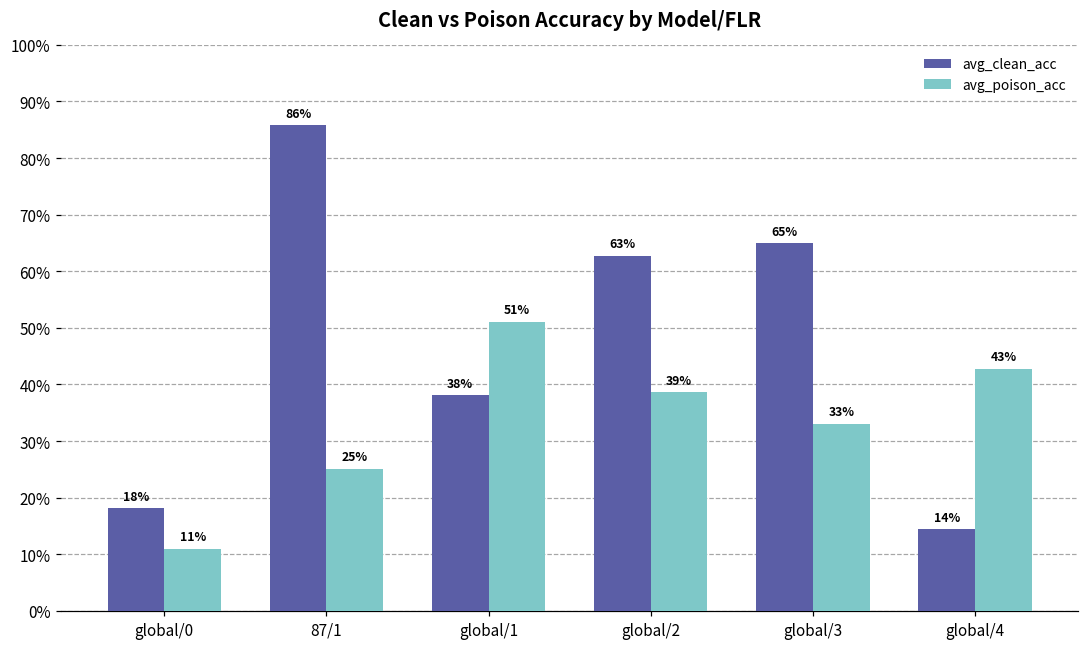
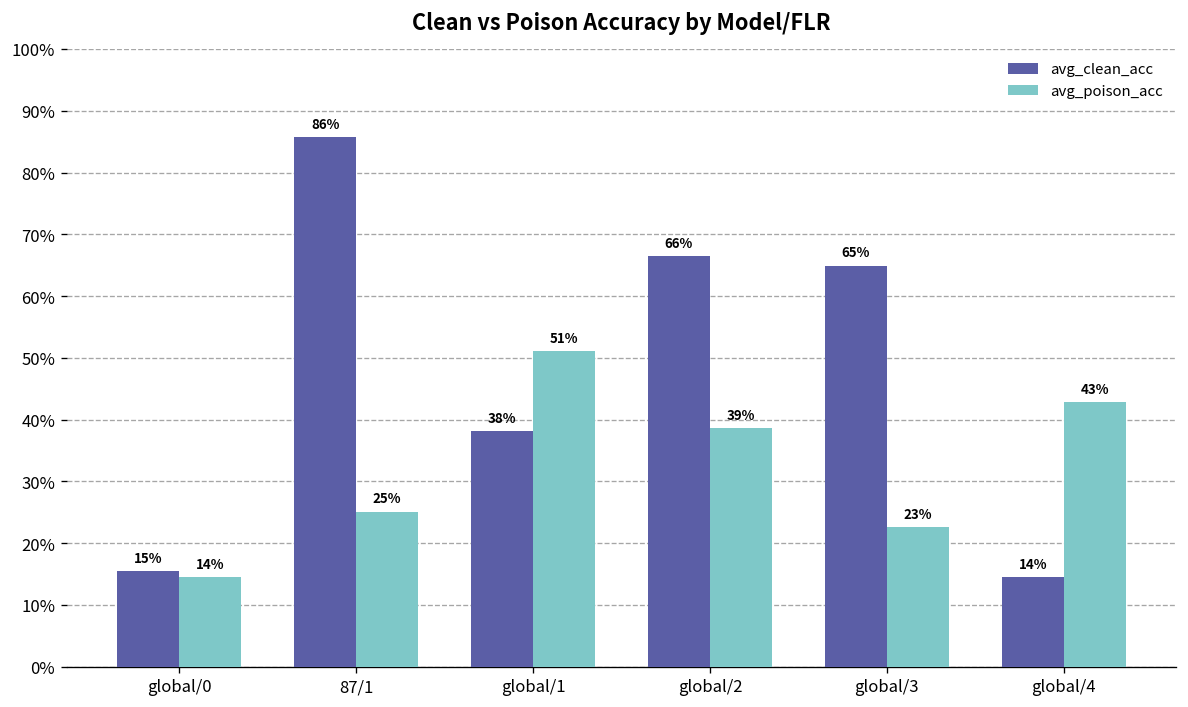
  {
    "avg_clean_acc": {
-     "global/0": "18%",
+     "global/0": "15%",
      "87/1": "86%",
      "global/1": "38%",
-     "global/2": "63%",
+     "global/2": "66%",
      "global/3": "65%",
      "global/4": "14%"
    },
    "avg_poison_acc": {
-     "global/0": "11%",
+     "global/0": "14%",
      "87/1": "25%",
      "global/1": "51%",
      "global/2": "39%",
-     "global/3": "33%",
+     "global/3": "23%",
      "global/4": "43%"
    }
  }
